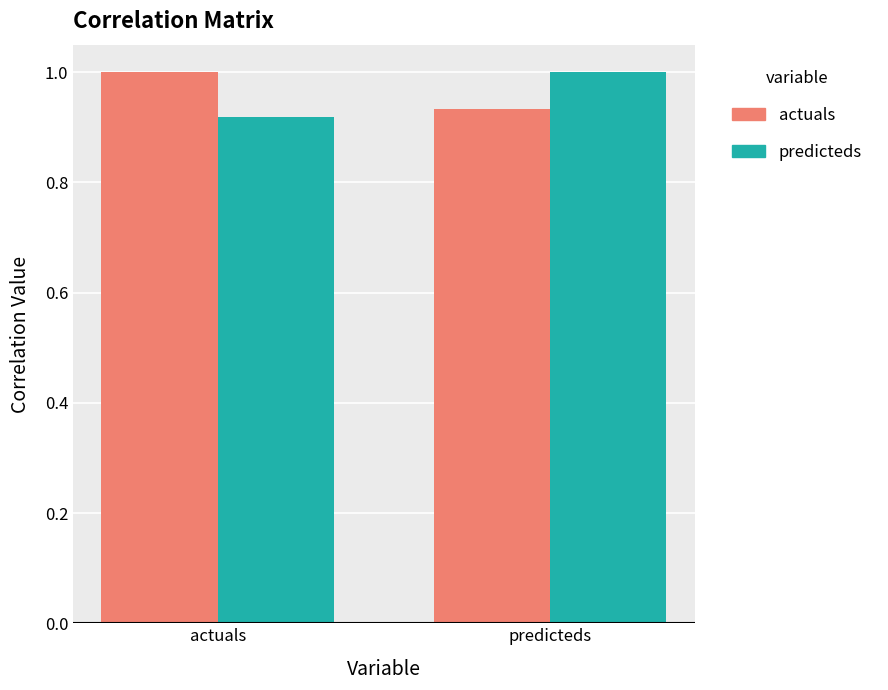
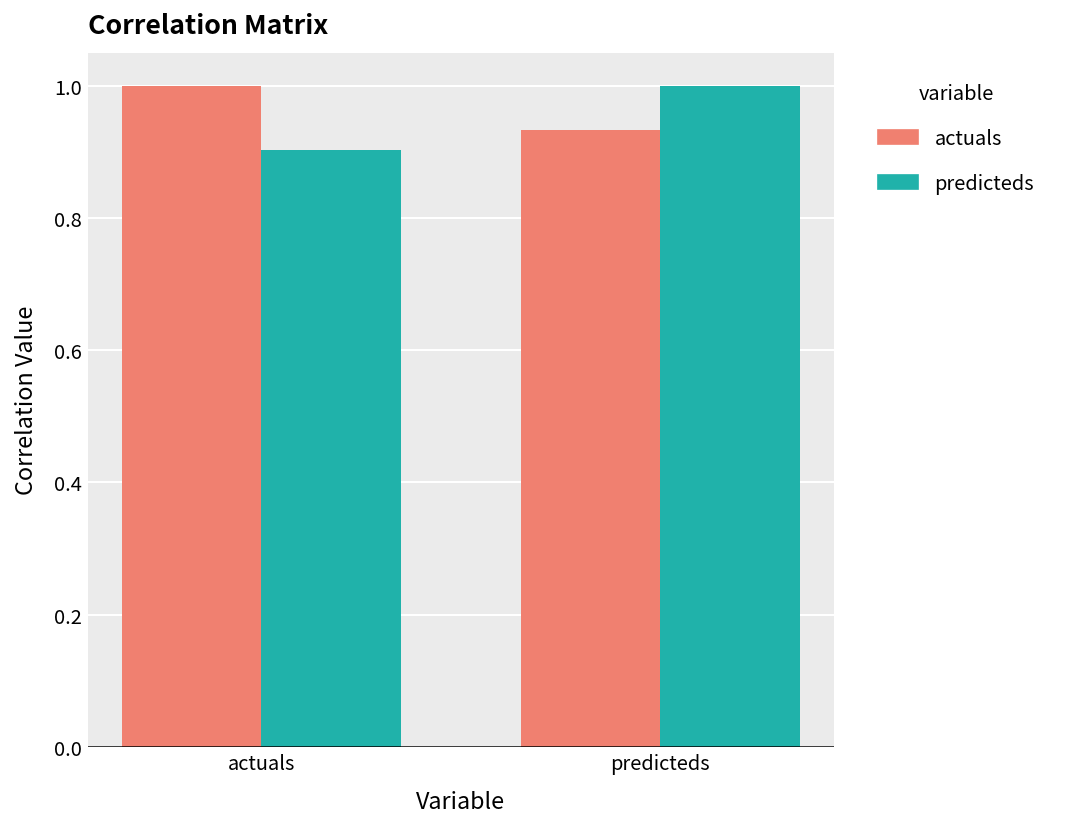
  {
    "actuals": {
      "actuals": 1.00,
      "predicteds": 0.93
    },
    "predicteds": {
-     "actuals": 0.92,
+     "actuals": 0.90,
      "predicteds": 1.00
    }
  }
